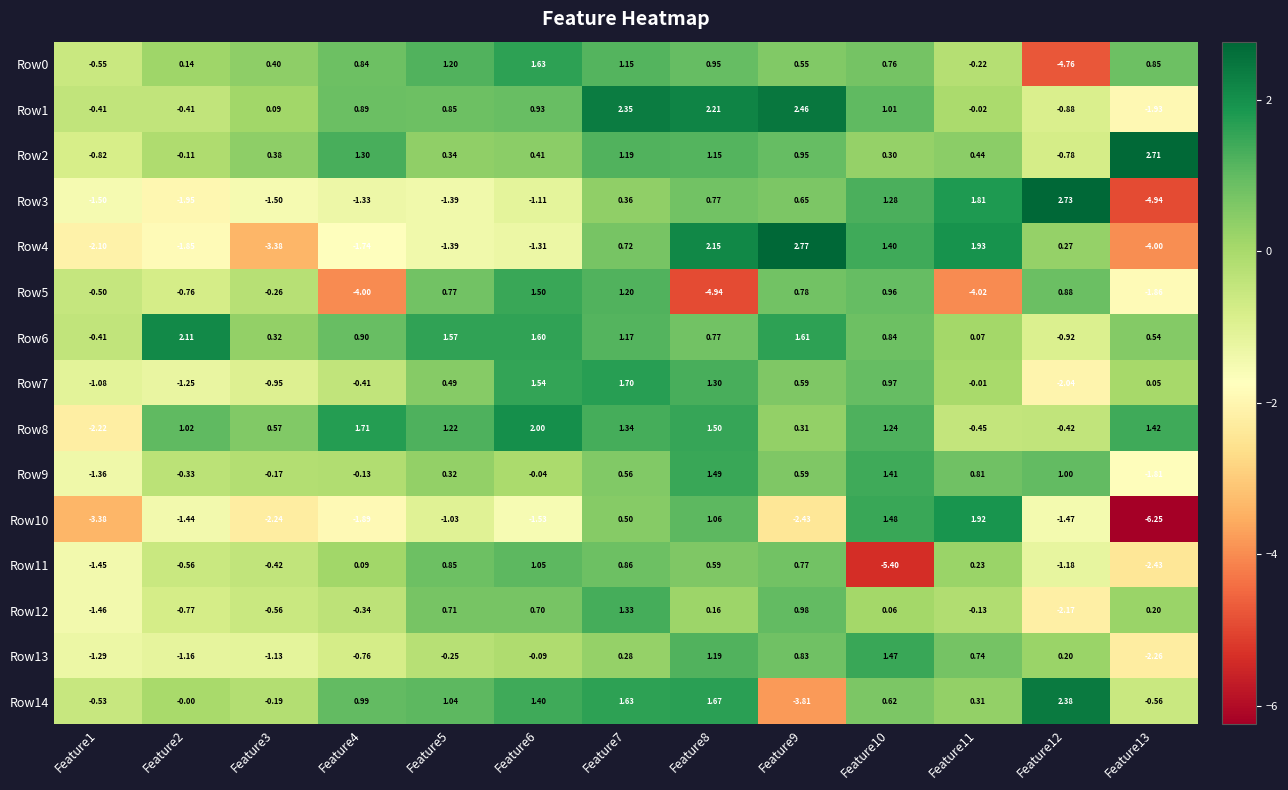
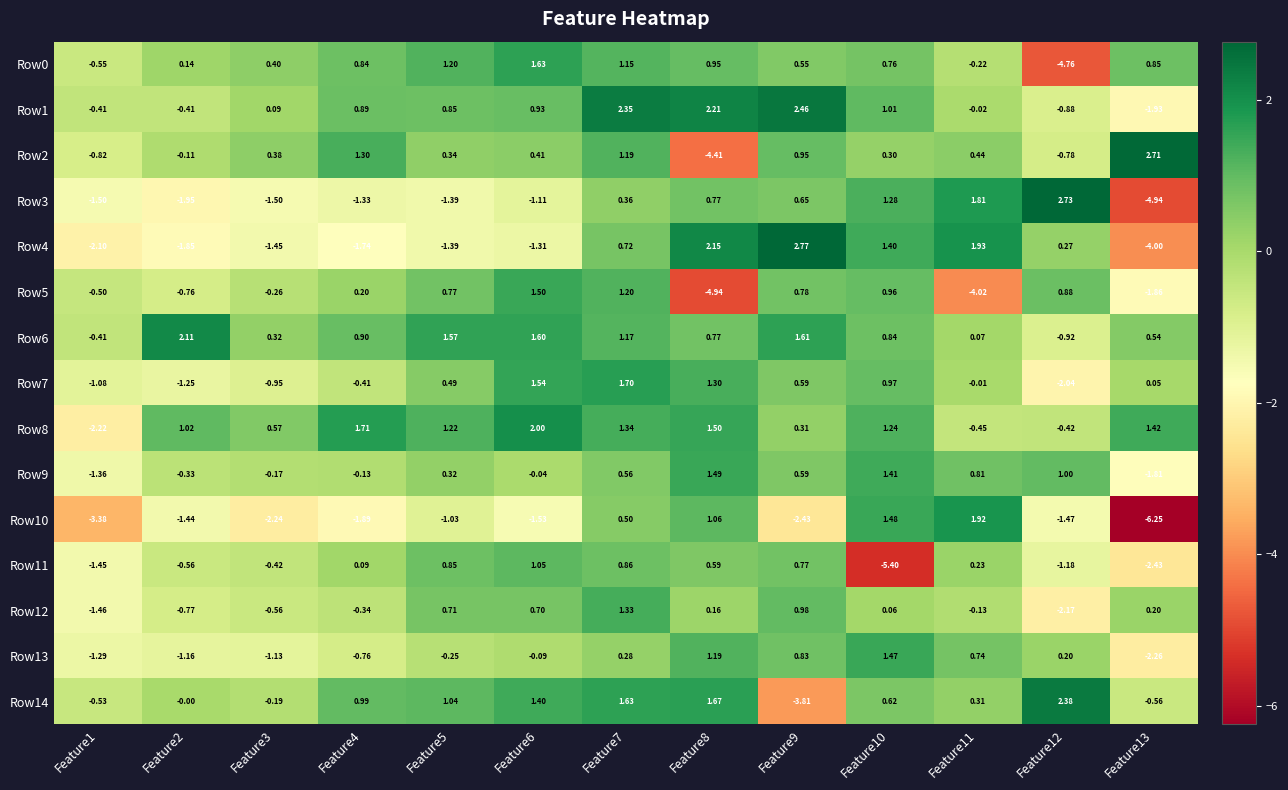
  {
    "Row0": {
      "Feature1": -0.55,
      "Feature2": 0.14,
      "Feature3": 0.40,
      "Feature4": 0.84,
      "Feature5": 1.20,
      "Feature6": 1.63,
      "Feature7": 1.15,
      "Feature8": 0.95,
      "Feature9": 0.55,
      "Feature10": 0.76,
      "Feature11": -0.22,
      "Feature12": -4.76,
      "Feature13": 0.85
    },
    "Row1": {
      "Feature1": -0.41,
      "Feature2": -0.41,
      "Feature3": 0.09,
      "Feature4": 0.89,
      "Feature5": 0.85,
      "Feature6": 0.93,
      "Feature7": 2.35,
      "Feature8": 2.21,
      "Feature9": 2.46,
      "Feature10": 1.01,
      "Feature11": -0.02,
      "Feature12": -0.88,
      "Feature13": -1.93
    },
    "Row2": {
      "Feature1": -0.82,
      "Feature2": -0.11,
      "Feature3": 0.38,
      "Feature4": 1.30,
      "Feature5": 0.34,
      "Feature6": 0.41,
      "Feature7": 1.19,
-     "Feature8": 1.15,
+     "Feature8": -4.41,
      "Feature9": 0.95,
      "Feature10": 0.30,
      "Feature11": 0.44,
      "Feature12": -0.78,
      "Feature13": 2.71
    },
    "Row3": {
      "Feature1": -1.50,
      "Feature2": -1.95,
      "Feature3": -1.50,
      "Feature4": -1.33,
      "Feature5": -1.39,
      "Feature6": -1.11,
      "Feature7": 0.36,
      "Feature8": 0.77,
      "Feature9": 0.65,
      "Feature10": 1.28,
      "Feature11": 1.81,
      "Feature12": 2.73,
      "Feature13": -4.94
    },
    "Row4": {
      "Feature1": -2.10,
      "Feature2": -1.85,
-     "Feature3": -3.38,
+     "Feature3": -1.45,
      "Feature4": -1.74,
      "Feature5": -1.39,
      "Feature6": -1.31,
      "Feature7": 0.72,
      "Feature8": 2.15,
      "Feature9": 2.77,
      "Feature10": 1.40,
      "Feature11": 1.93,
      "Feature12": 0.27,
      "Feature13": -4.00
    },
    "Row5": {
      "Feature1": -0.50,
      "Feature2": -0.76,
      "Feature3": -0.26,
-     "Feature4": -4.00,
+     "Feature4": 0.20,
      "Feature5": 0.77,
      "Feature6": 1.50,
      "Feature7": 1.20,
      "Feature8": -4.94,
      "Feature9": 0.78,
      "Feature10": 0.96,
      "Feature11": -4.02,
      "Feature12": 0.88,
      "Feature13": -1.86
    },
    "Row6": {
      "Feature1": -0.41,
      "Feature2": 2.11,
      "Feature3": 0.32,
      "Feature4": 0.90,
      "Feature5": 1.57,
      "Feature6": 1.60,
      "Feature7": 1.17,
      "Feature8": 0.77,
      "Feature9": 1.61,
      "Feature10": 0.84,
      "Feature11": 0.07,
      "Feature12": -0.92,
      "Feature13": 0.54
    },
    "Row7": {
      "Feature1": -1.08,
      "Feature2": -1.25,
      "Feature3": -0.95,
      "Feature4": -0.41,
      "Feature5": 0.49,
      "Feature6": 1.54,
      "Feature7": 1.70,
      "Feature8": 1.30,
      "Feature9": 0.59,
      "Feature10": 0.97,
      "Feature11": -0.01,
      "Feature12": -2.04,
      "Feature13": 0.05
    },
    "Row8": {
      "Feature1": -2.22,
      "Feature2": 1.02,
      "Feature3": 0.57,
      "Feature4": 1.71,
      "Feature5": 1.22,
      "Feature6": 2.00,
      "Feature7": 1.34,
      "Feature8": 1.50,
      "Feature9": 0.31,
      "Feature10": 1.24,
      "Feature11": -0.45,
      "Feature12": -0.42,
      "Feature13": 1.42
    },
    "Row9": {
      "Feature1": -1.36,
      "Feature2": -0.33,
      "Feature3": -0.17,
      "Feature4": -0.13,
      "Feature5": 0.32,
      "Feature6": -0.04,
      "Feature7": 0.56,
      "Feature8": 1.49,
      "Feature9": 0.59,
      "Feature10": 1.41,
      "Feature11": 0.81,
      "Feature12": 1.00,
      "Feature13": -1.81
    },
    "Row10": {
      "Feature1": -3.38,
      "Feature2": -1.44,
      "Feature3": -2.24,
      "Feature4": -1.89,
      "Feature5": -1.03,
      "Feature6": -1.53,
      "Feature7": 0.50,
      "Feature8": 1.06,
      "Feature9": -2.43,
      "Feature10": 1.48,
      "Feature11": 1.92,
      "Feature12": -1.47,
      "Feature13": -6.25
    },
    "Row11": {
      "Feature1": -1.45,
      "Feature2": -0.56,
      "Feature3": -0.42,
      "Feature4": 0.09,
      "Feature5": 0.85,
      "Feature6": 1.05,
      "Feature7": 0.86,
      "Feature8": 0.59,
      "Feature9": 0.77,
      "Feature10": -5.40,
      "Feature11": 0.23,
      "Feature12": -1.18,
      "Feature13": -2.43
    },
    "Row12": {
      "Feature1": -1.46,
      "Feature2": -0.77,
      "Feature3": -0.56,
      "Feature4": -0.34,
      "Feature5": 0.71,
      "Feature6": 0.70,
      "Feature7": 1.33,
      "Feature8": 0.16,
      "Feature9": 0.98,
      "Feature10": 0.06,
      "Feature11": -0.13,
      "Feature12": -2.17,
      "Feature13": 0.20
    },
    "Row13": {
      "Feature1": -1.29,
      "Feature2": -1.16,
      "Feature3": -1.13,
      "Feature4": -0.76,
      "Feature5": -0.25,
      "Feature6": -0.09,
      "Feature7": 0.28,
      "Feature8": 1.19,
      "Feature9": 0.83,
      "Feature10": 1.47,
      "Feature11": 0.74,
      "Feature12": 0.20,
      "Feature13": -2.26
    },
    "Row14": {
      "Feature1": -0.53,
      "Feature2": -0.00,
      "Feature3": -0.19,
      "Feature4": 0.99,
      "Feature5": 1.04,
      "Feature6": 1.40,
      "Feature7": 1.63,
      "Feature8": 1.67,
      "Feature9": -3.81,
      "Feature10": 0.62,
      "Feature11": 0.31,
      "Feature12": 2.38,
      "Feature13": -0.56
    }
  }
